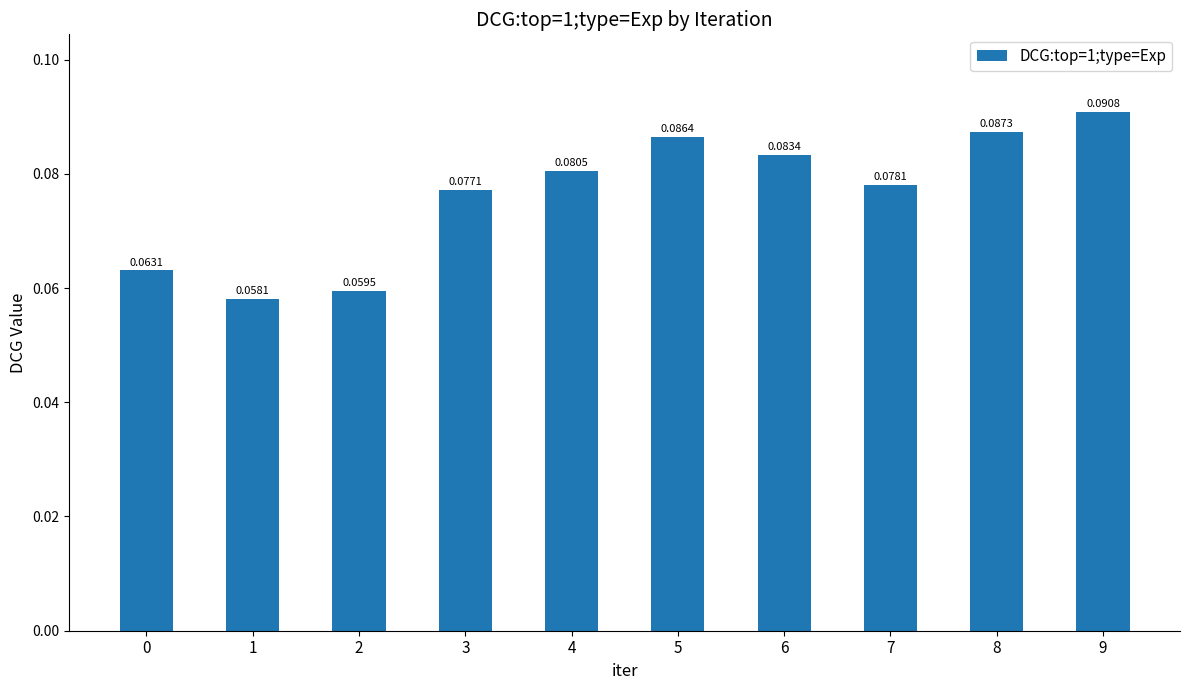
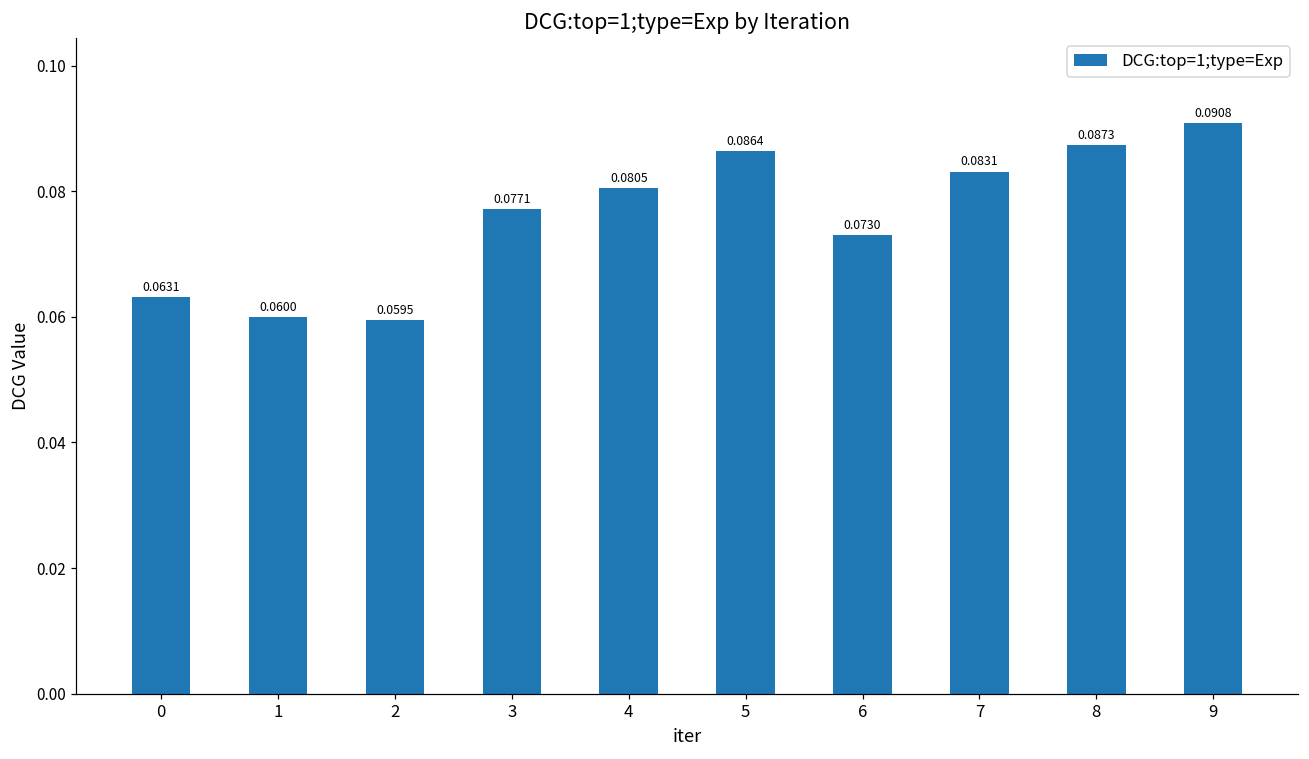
  {
    "0": 0.0631,
-   "1": 0.0581,
+   "1": 0.0600,
    "2": 0.0595,
    "3": 0.0771,
    "4": 0.0805,
    "5": 0.0864,
-   "6": 0.0834,
-   "7": 0.0781,
+   "6": 0.0730,
+   "7": 0.0831,
    "8": 0.0873,
    "9": 0.0908
  }
